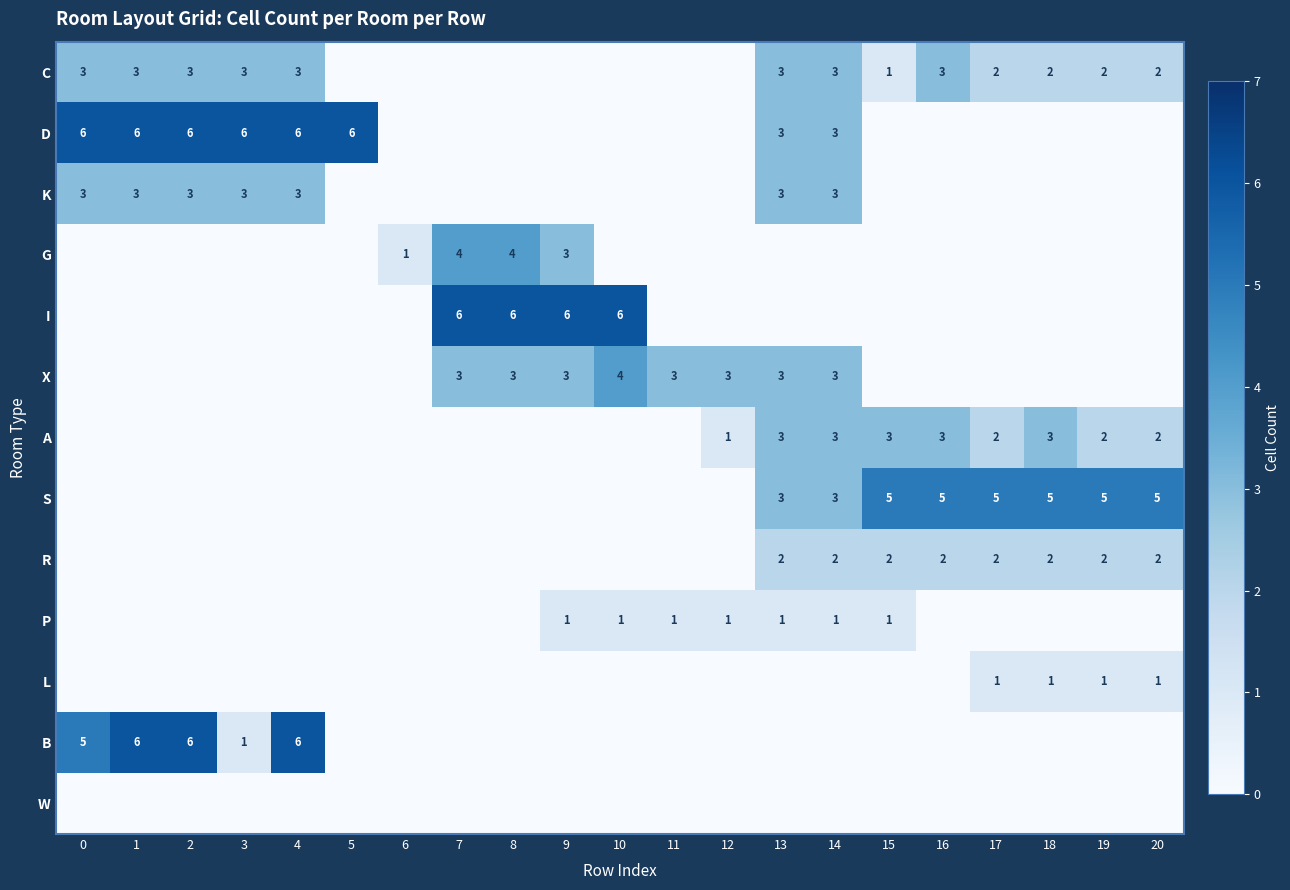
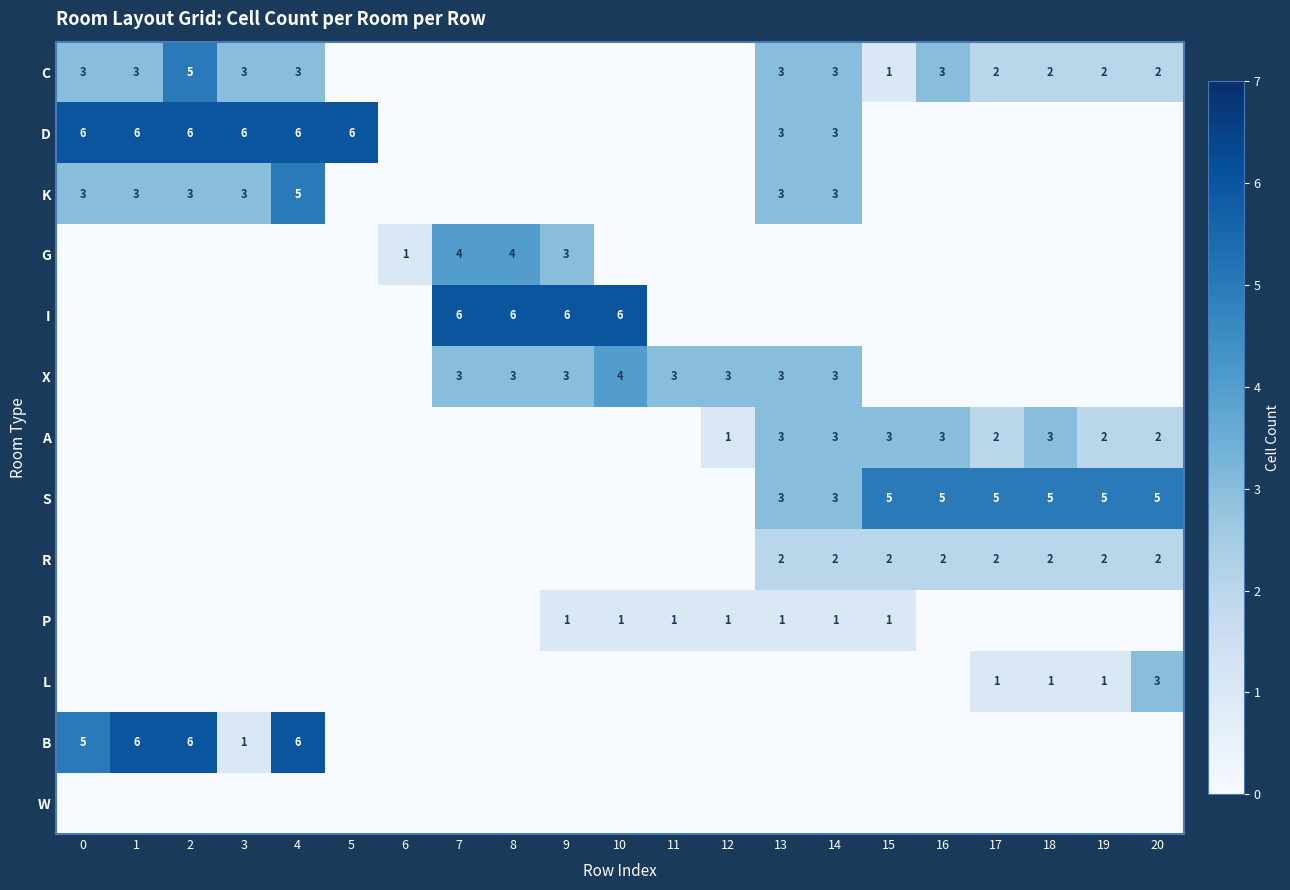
  {
    "C": {
      "0": 3,
      "1": 3,
-     "2": 3,
+     "2": 5,
      "3": 3,
      "4": 3,
      "13": 3,
      "14": 3,
      "15": 1,
      "16": 3,
      "17": 2,
      "18": 2,
      "19": 2,
      "20": 2
    },
    "D": {
      "0": 6,
      "1": 6,
      "2": 6,
      "3": 6,
      "4": 6,
      "5": 6,
      "13": 3,
      "14": 3
    },
    "K": {
      "0": 3,
      "1": 3,
      "2": 3,
      "3": 3,
-     "4": 3,
+     "4": 5,
      "13": 3,
      "14": 3
    },
    "G": {
      "6": 1,
      "7": 4,
      "8": 4,
      "9": 3
    },
    "I": {
      "7": 6,
      "8": 6,
      "9": 6,
      "10": 6
    },
    "X": {
      "7": 3,
      "8": 3,
      "9": 3,
      "10": 4,
      "11": 3,
      "12": 3,
      "13": 3,
      "14": 3
    },
    "A": {
      "12": 1,
      "13": 3,
      "14": 3,
      "15": 3,
      "16": 3,
      "17": 2,
      "18": 3,
      "19": 2,
      "20": 2
    },
    "S": {
      "13": 3,
      "14": 3,
      "15": 5,
      "16": 5,
      "17": 5,
      "18": 5,
      "19": 5,
      "20": 5
    },
    "R": {
      "13": 2,
      "14": 2,
      "15": 2,
      "16": 2,
      "17": 2,
      "18": 2,
      "19": 2,
      "20": 2
    },
    "P": {
      "9": 1,
      "10": 1,
      "11": 1,
      "12": 1,
      "13": 1,
      "14": 1,
      "15": 1
    },
    "L": {
      "17": 1,
      "18": 1,
      "19": 1,
-     "20": 1
+     "20": 3
    },
    "B": {
      "0": 5,
      "1": 6,
      "2": 6,
      "3": 1,
      "4": 6
    }
  }
